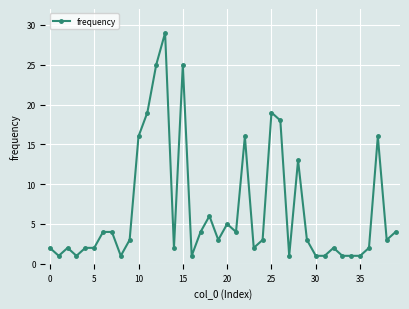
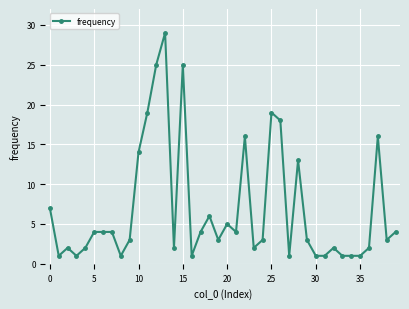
  {
-   "0": 2,
-   "5": 2,
-   "10": 16,
+   "0": 7,
+   "5": 4,
+   "10": 14,
    "15": 25,
    "20": 5,
    "25": 19,
    "30": 1,
    "35": 1
  }
